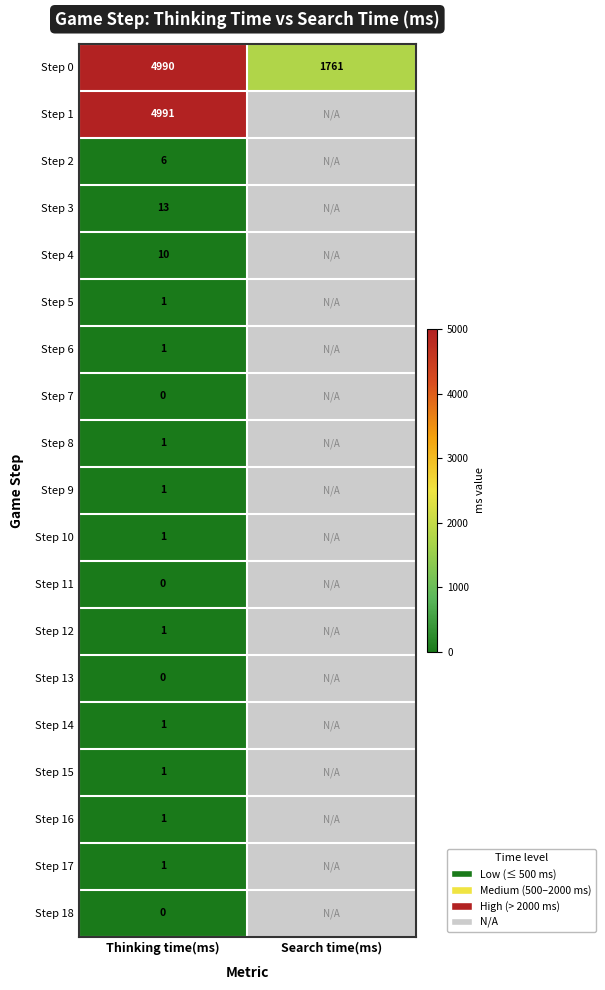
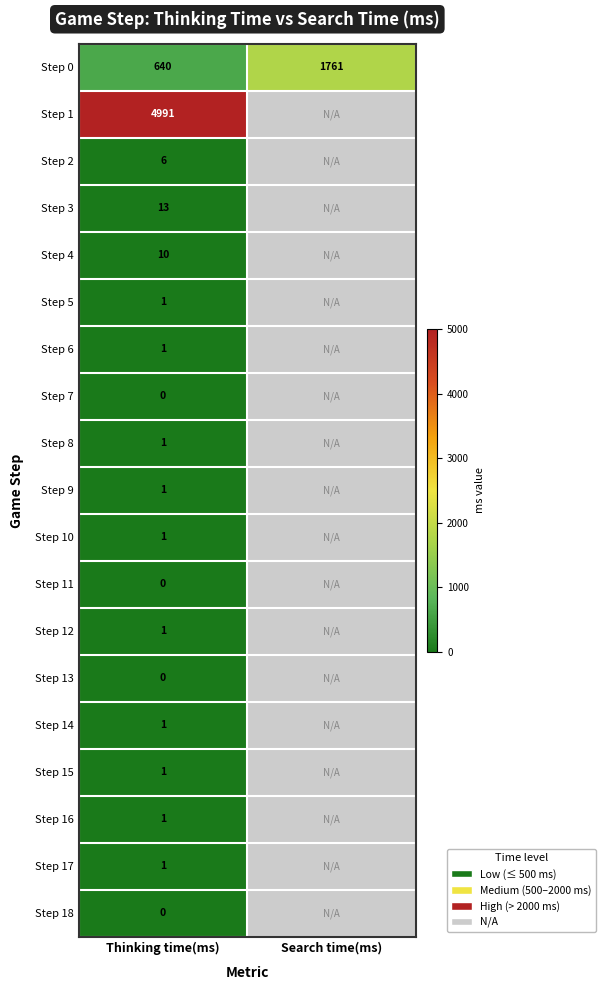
  {
    "Step 0": {
-     "Thinking time(ms)": 4990,
+     "Thinking time(ms)": 640,
      "Search time(ms)": 1761
    },
    "Step 1": {
      "Thinking time(ms)": 4991
    },
    "Step 2": {
      "Thinking time(ms)": 6
    },
    "Step 3": {
      "Thinking time(ms)": 13
    },
    "Step 4": {
      "Thinking time(ms)": 10
    },
    "Step 5": {
      "Thinking time(ms)": 1
    },
    "Step 6": {
      "Thinking time(ms)": 1
    },
    "Step 7": {
      "Thinking time(ms)": 0
    },
    "Step 8": {
      "Thinking time(ms)": 1
    },
    "Step 9": {
      "Thinking time(ms)": 1
    },
    "Step 10": {
      "Thinking time(ms)": 1
    },
    "Step 11": {
      "Thinking time(ms)": 0
    },
    "Step 12": {
      "Thinking time(ms)": 1
    },
    "Step 13": {
      "Thinking time(ms)": 0
    },
    "Step 14": {
      "Thinking time(ms)": 1
    },
    "Step 15": {
      "Thinking time(ms)": 1
    },
    "Step 16": {
      "Thinking time(ms)": 1
    },
    "Step 17": {
      "Thinking time(ms)": 1
    },
    "Step 18": {
      "Thinking time(ms)": 0
    }
  }
